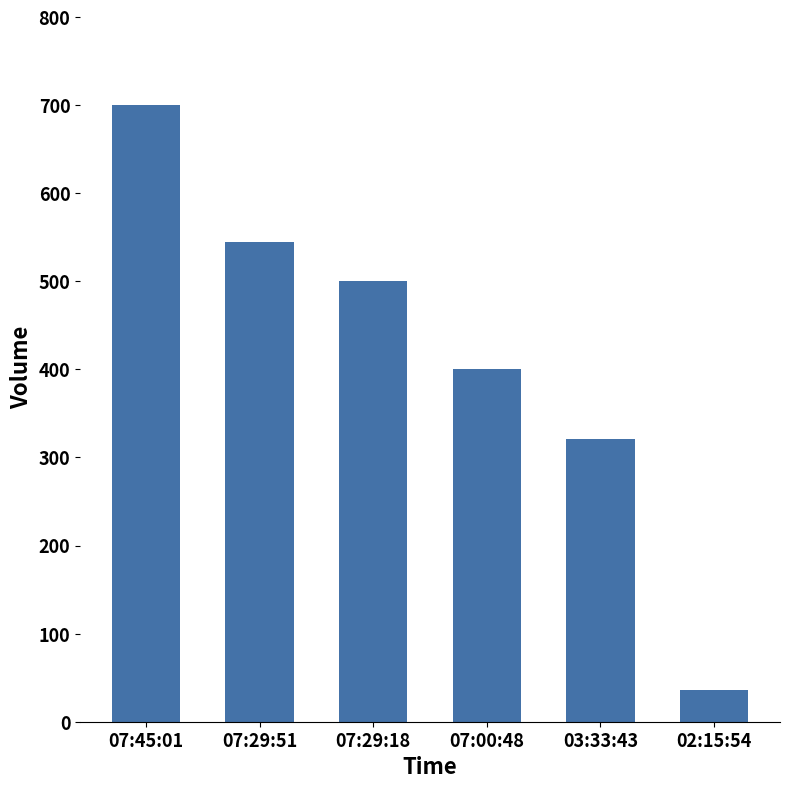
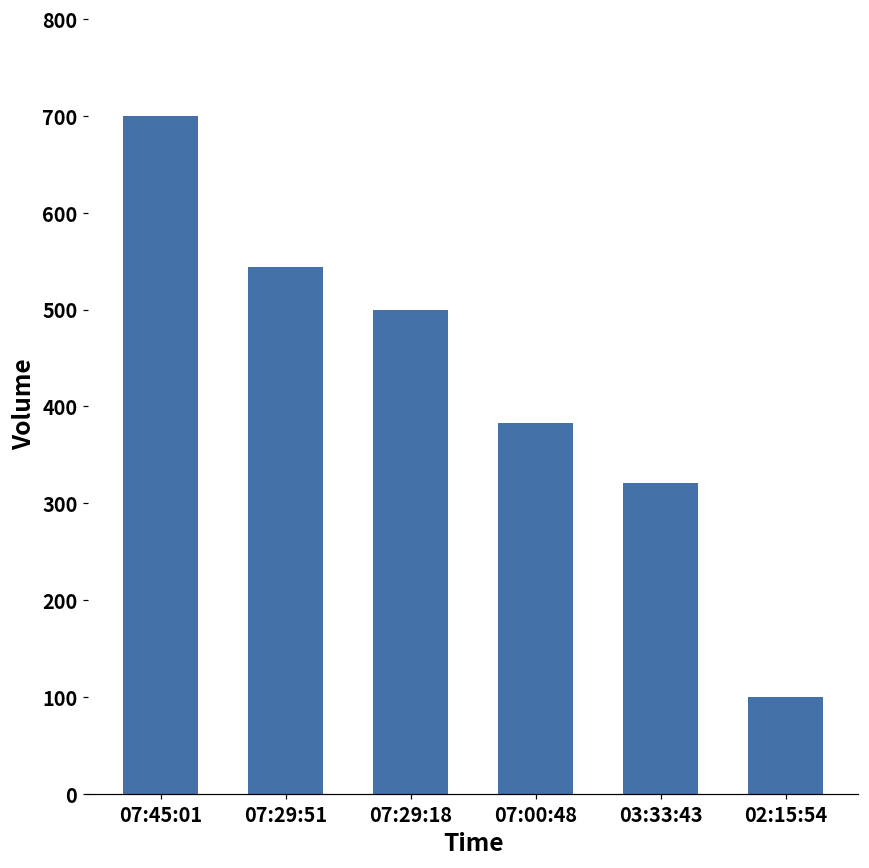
  {
    "07:45:01": 700,
    "07:29:51": 540,
    "07:29:18": 500,
-   "07:00:48": 400,
+   "07:00:48": 380,
    "03:33:43": 320,
-   "02:15:54": 40
+   "02:15:54": 100
  }
